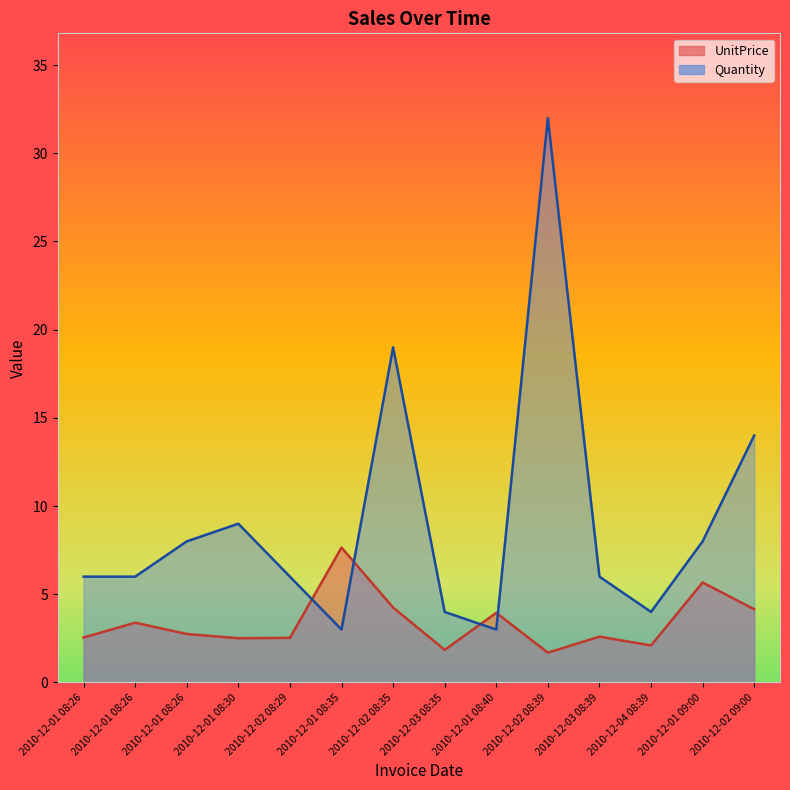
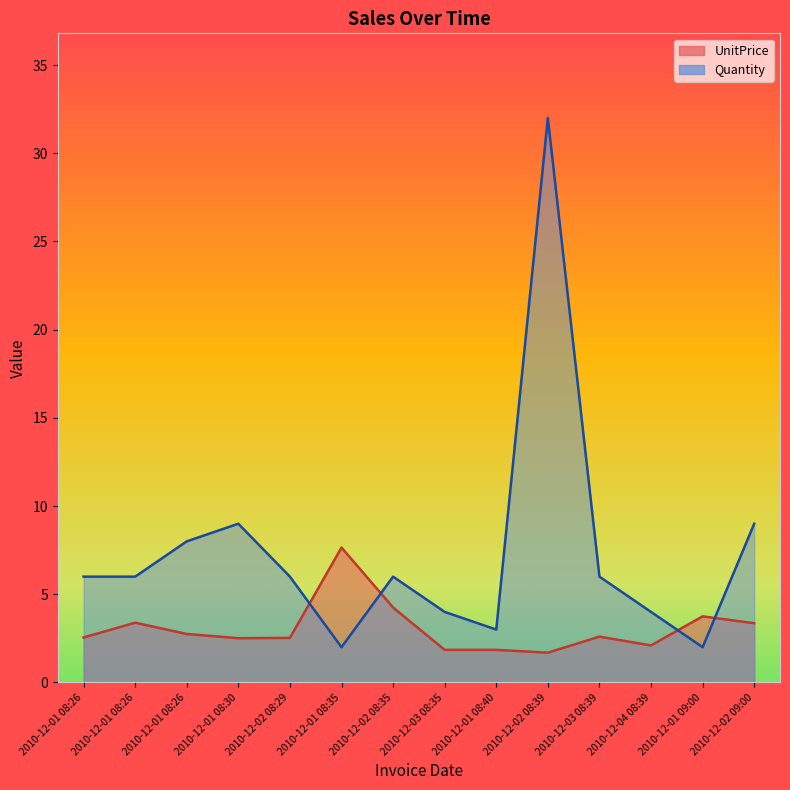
  {
    "UnitPrice": {
      "2010-12-01 08:30": 2.5,
      "2010-12-02 08:29": 2.5,
      "2010-12-01 08:35": 7.7,
      "2010-12-02 08:35": 4.3,
      "2010-12-03 08:35": 1.9,
-     "2010-12-01 08:40": 4.0,
+     "2010-12-01 08:40": 1.9,
      "2010-12-02 08:39": 1.7,
      "2010-12-03 08:39": 2.6,
      "2010-12-04 08:39": 2.1,
-     "2010-12-01 09:00": 5.7,
-     "2010-12-02 09:00": 4.2
+     "2010-12-01 09:00": 3.8,
+     "2010-12-02 09:00": 3.4
    },
    "Quantity": {
      "2010-12-01 08:30": 9,
      "2010-12-02 08:29": 6,
-     "2010-12-01 08:35": 3,
-     "2010-12-02 08:35": 19,
+     "2010-12-01 08:35": 2,
+     "2010-12-02 08:35": 6,
      "2010-12-03 08:35": 4,
      "2010-12-01 08:40": 3,
      "2010-12-02 08:39": 32,
      "2010-12-03 08:39": 6,
      "2010-12-04 08:39": 4,
-     "2010-12-01 09:00": 8,
-     "2010-12-02 09:00": 14
+     "2010-12-01 09:00": 2,
+     "2010-12-02 09:00": 9
    }
  }
